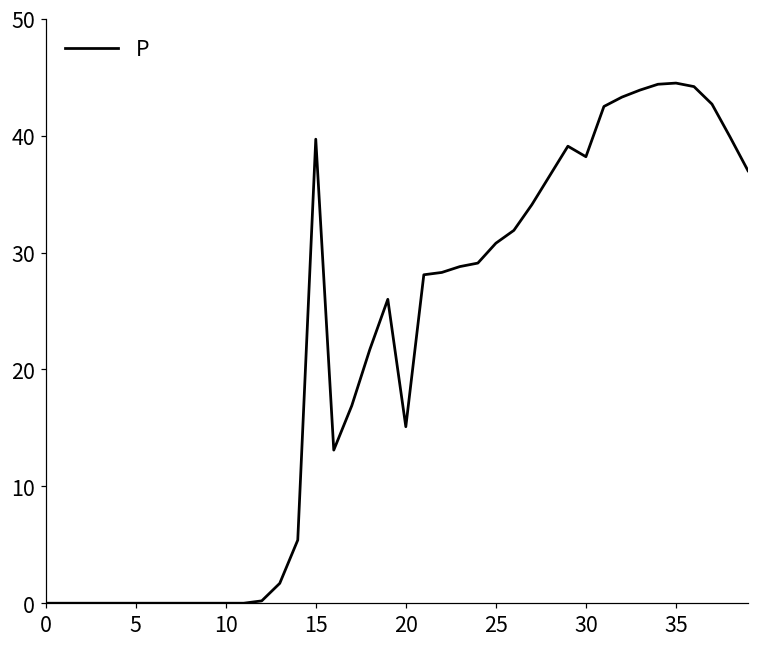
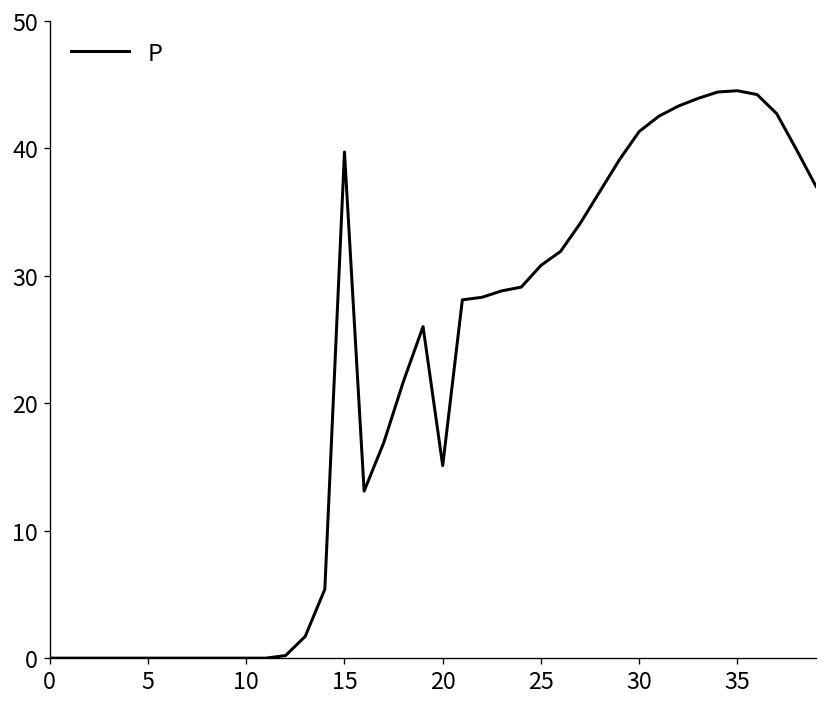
  {
    "0": 0.0,
    "5": 0.0,
    "10": 0.0,
    "15": 39.7,
    "20": 15.1,
    "25": 30.8,
-   "30": 38.2,
+   "30": 41.3,
    "35": 44.5
  }
